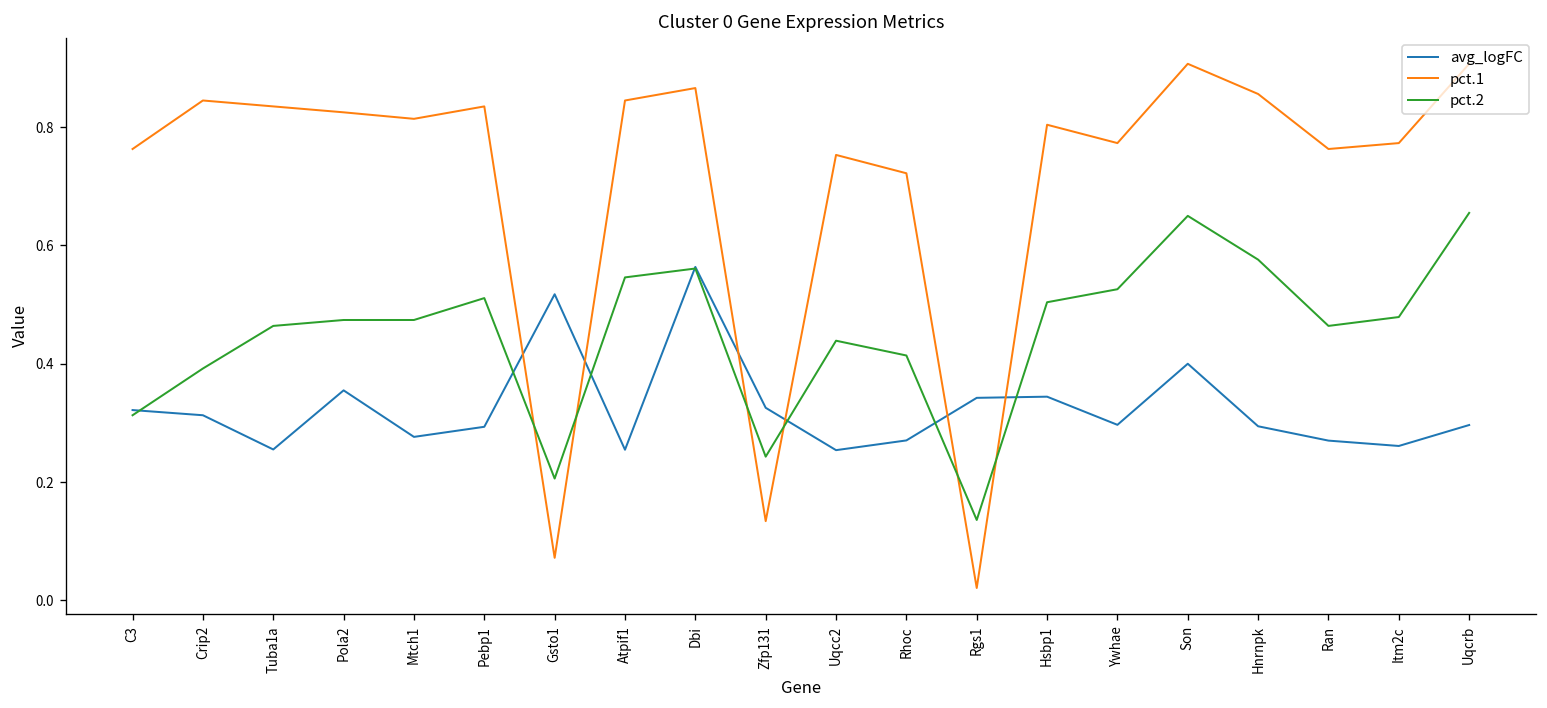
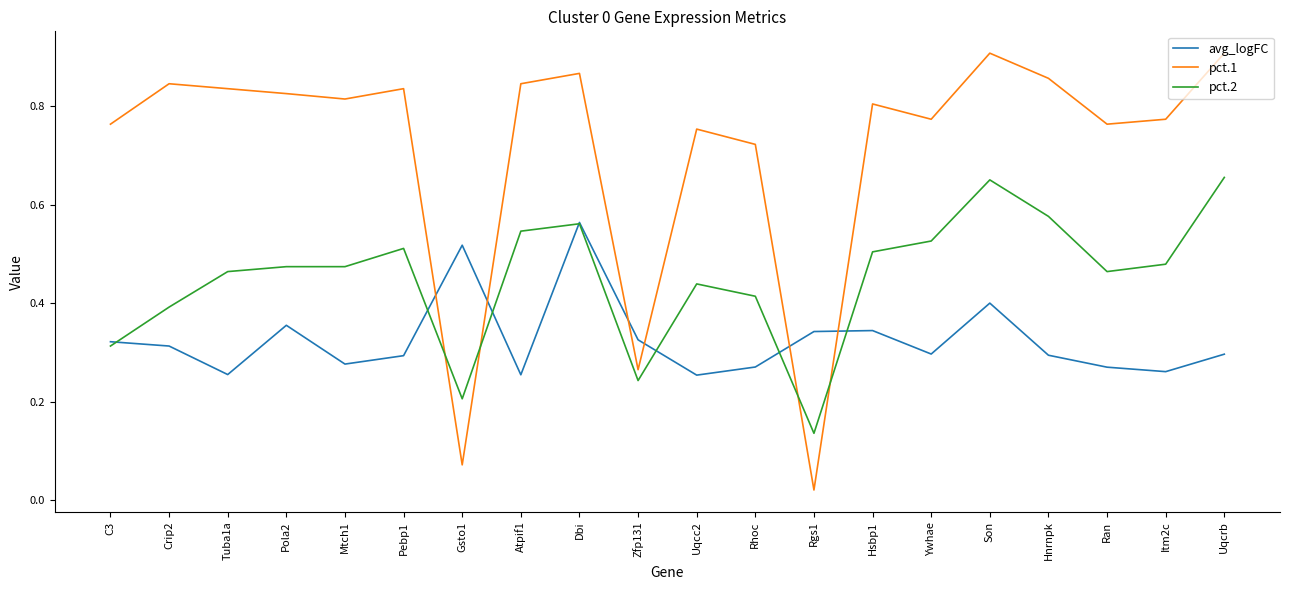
  {
    "avg_logFC": {
      "C3": 0.32,
      "Crip2": 0.31,
      "Tuba1a": 0.26,
      "Pola2": 0.36,
      "Mtch1": 0.28,
      "Pebp1": 0.29,
      "Gsto1": 0.52,
      "Atpif1": 0.25,
      "Zfp131": 0.33,
      "Uqcc2": 0.25,
      "Rhoc": 0.27,
      "Rgs1": 0.34,
      "Hsbp1": 0.34,
      "Ywhae": 0.30,
      "Son": 0.40,
      "Hnrnpk": 0.29,
      "Ran": 0.27,
      "Itm2c": 0.26,
      "Uqcrb": 0.30
    },
    "pct.1": {
      "C3": 0.76,
      "Crip2": 0.85,
      "Tuba1a": 0.84,
      "Pola2": 0.83,
      "Mtch1": 0.81,
      "Pebp1": 0.84,
      "Gsto1": 0.07,
      "Atpif1": 0.85,
      "Dbi": 0.87,
-     "Zfp131": 0.13,
+     "Zfp131": 0.27,
      "Uqcc2": 0.75,
      "Rhoc": 0.72,
      "Rgs1": 0.02,
      "Hsbp1": 0.80,
      "Ywhae": 0.77,
      "Son": 0.91,
      "Hnrnpk": 0.86,
      "Ran": 0.76,
      "Itm2c": 0.77
    },
    "pct.2": {
      "C3": 0.31,
      "Crip2": 0.39,
      "Tuba1a": 0.46,
      "Pola2": 0.47,
      "Mtch1": 0.47,
      "Pebp1": 0.51,
      "Gsto1": 0.21,
      "Atpif1": 0.55,
      "Zfp131": 0.24,
      "Uqcc2": 0.44,
      "Rhoc": 0.41,
      "Rgs1": 0.14,
      "Hsbp1": 0.50,
      "Ywhae": 0.53,
      "Son": 0.65,
      "Hnrnpk": 0.58,
      "Ran": 0.46,
      "Itm2c": 0.48,
      "Uqcrb": 0.66
    }
  }
